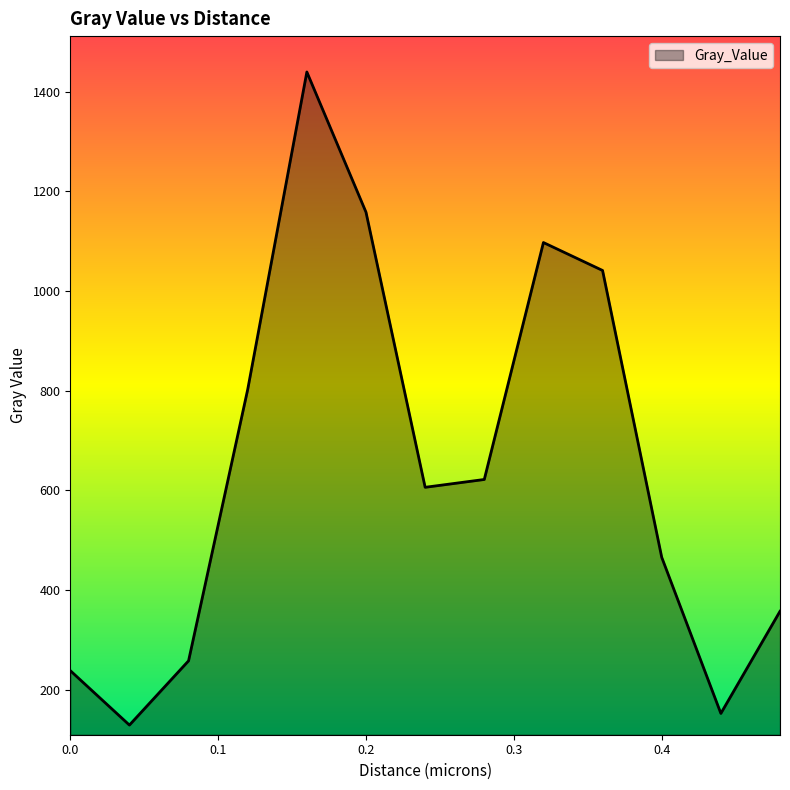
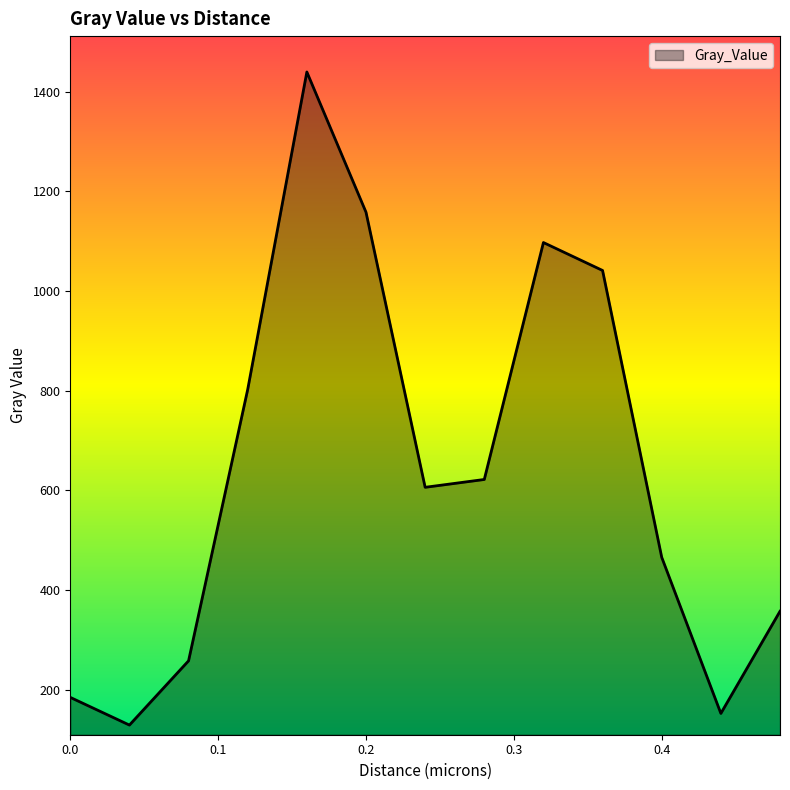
  {
-   "0.0": 240,
+   "0.0": 180,
    "0.2": 1160,
    "0.4": 470
  }
